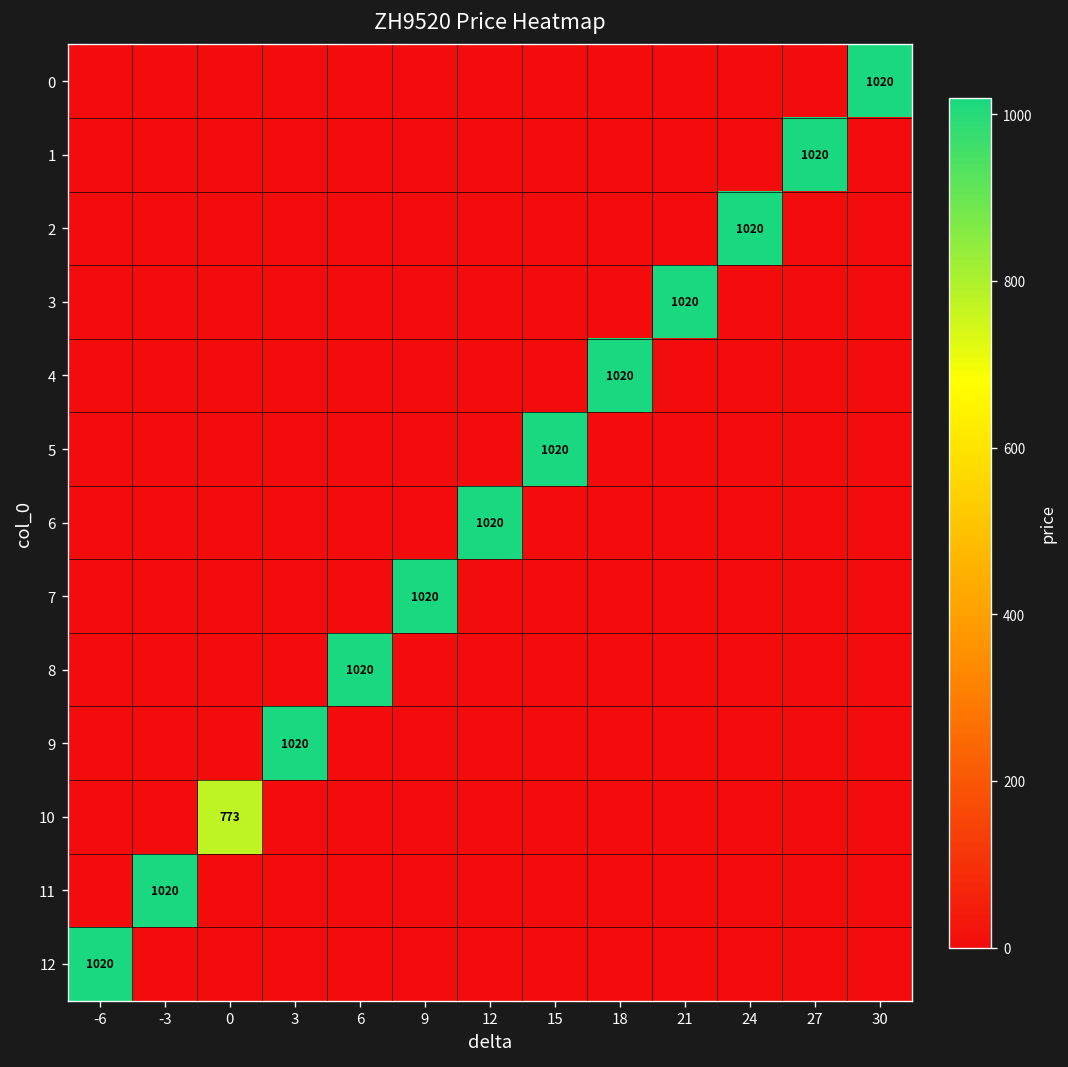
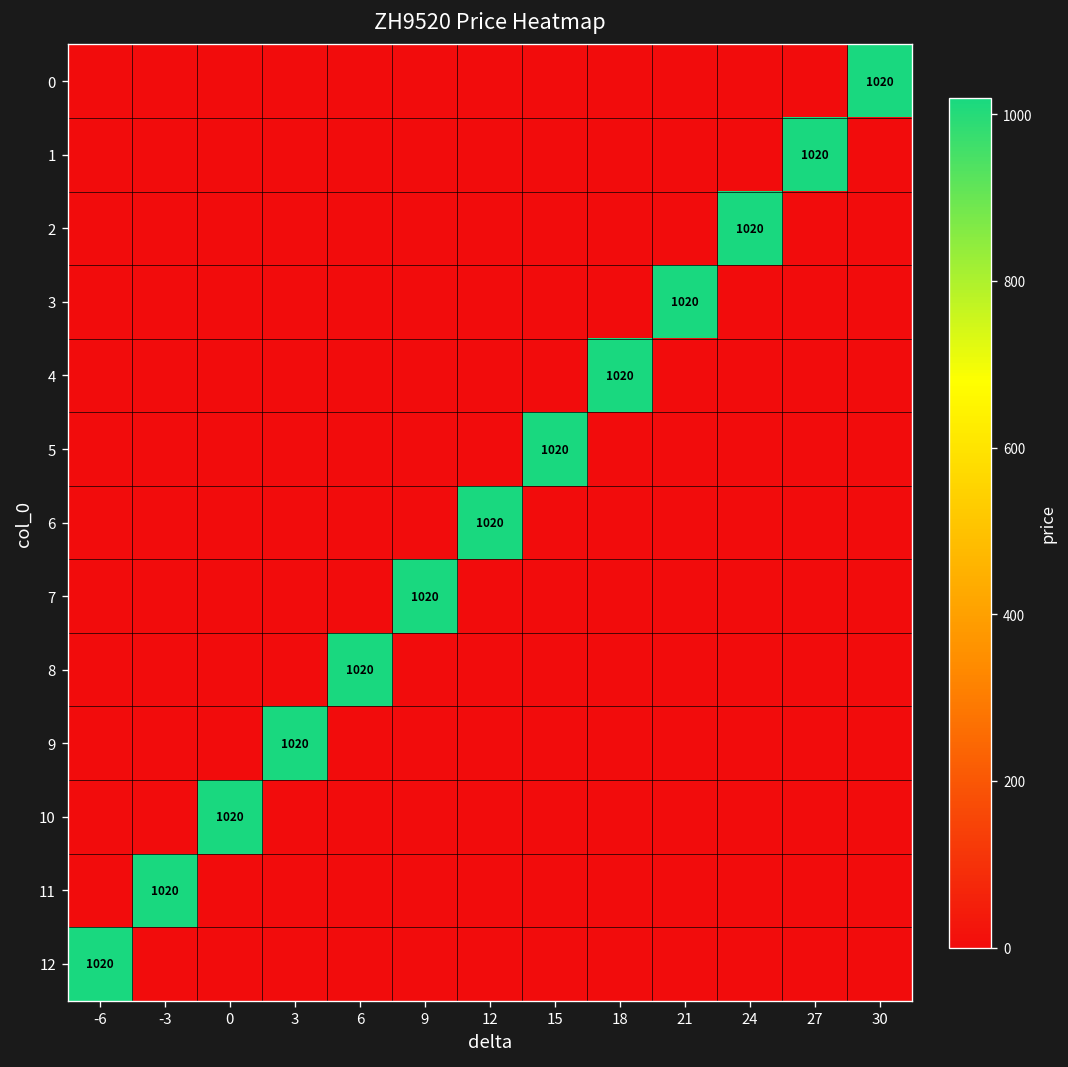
  {
    "0": {
      "30": 1020
    },
    "1": {
      "27": 1020
    },
    "2": {
      "24": 1020
    },
    "3": {
      "21": 1020
    },
    "4": {
      "18": 1020
    },
    "5": {
      "15": 1020
    },
    "6": {
      "12": 1020
    },
    "7": {
      "9": 1020
    },
    "8": {
      "6": 1020
    },
    "9": {
      "3": 1020
    },
    "10": {
-     "0": 773
+     "0": 1020
    },
    "11": {
      "-3": 1020
    },
    "12": {
      "-6": 1020
    }
  }
